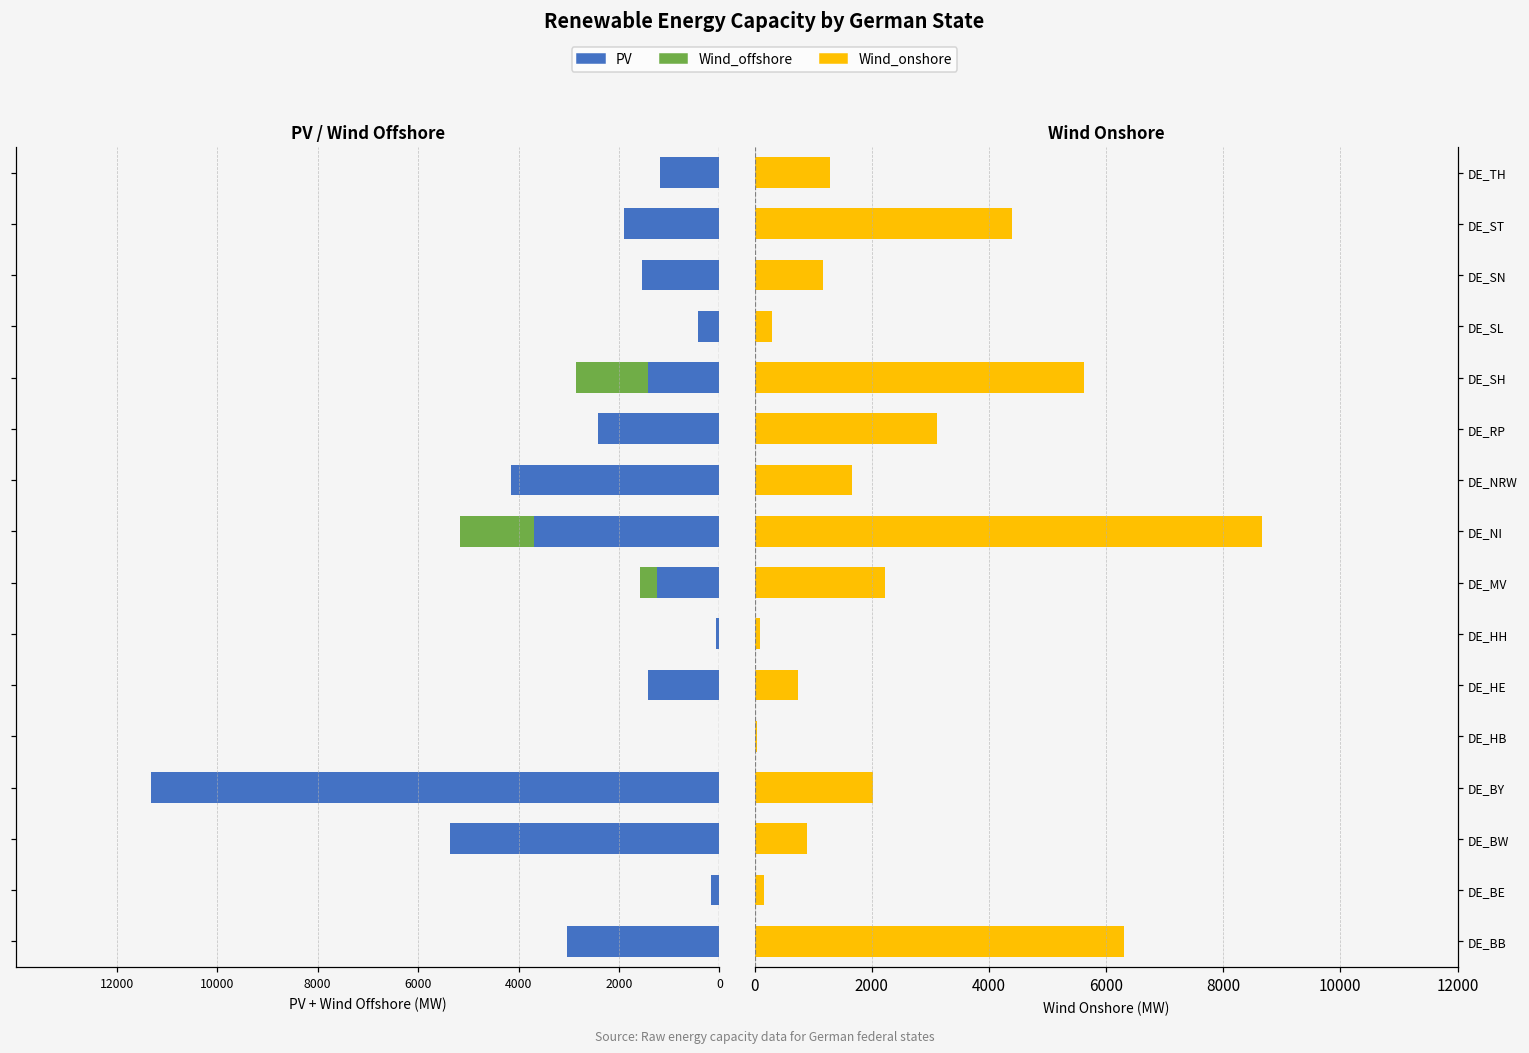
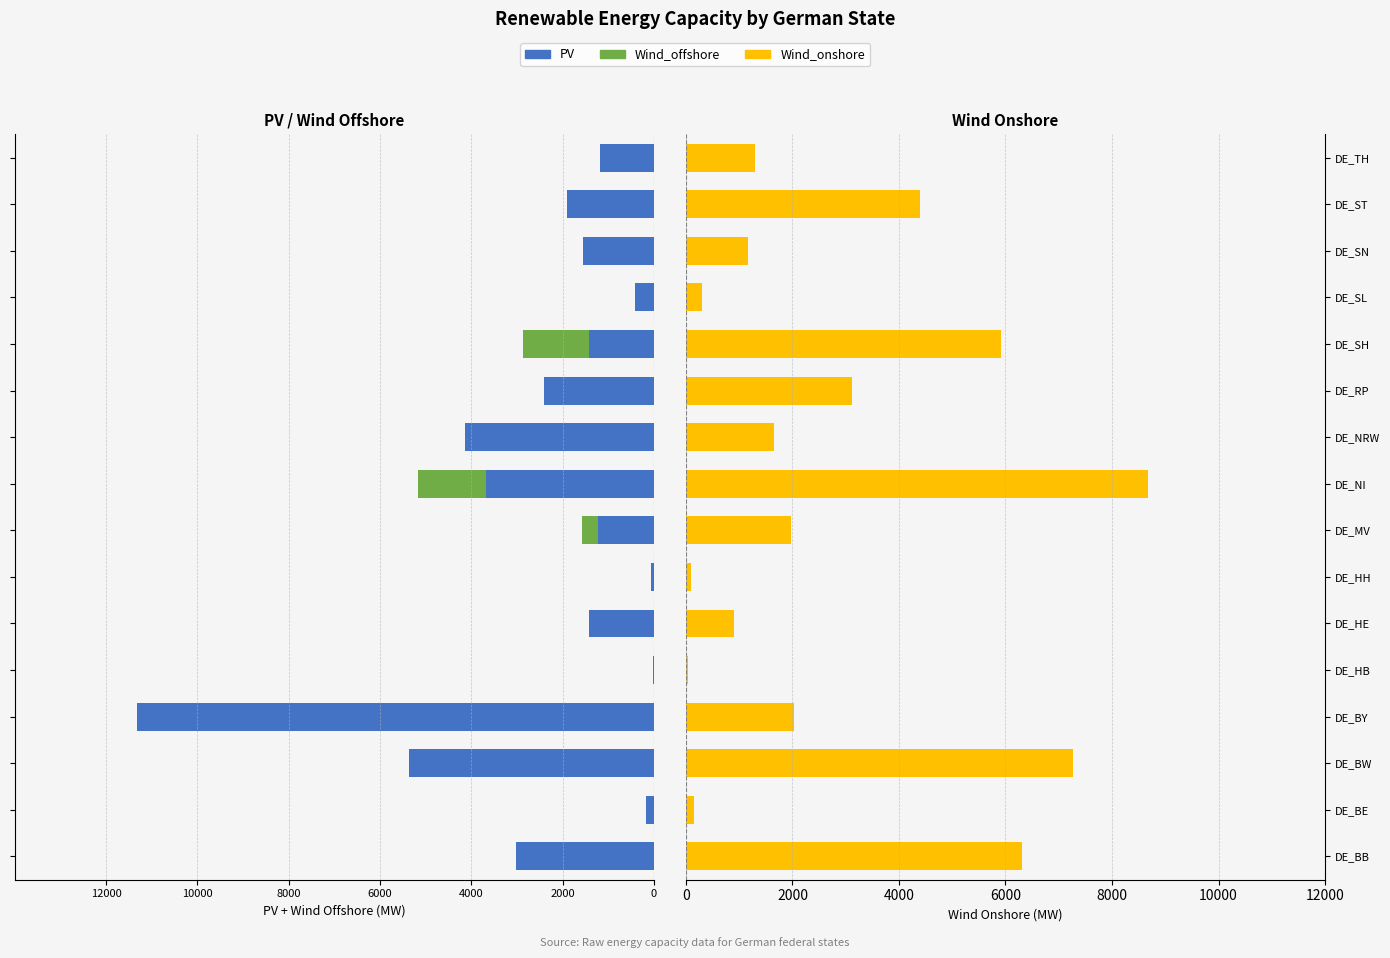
  {
    "Wind Onshore": {
      "DE_TH": 1300,
      "DE_ST": 4400,
      "DE_SN": 1200,
      "DE_SL": 300,
-     "DE_SH": 5600,
+     "DE_SH": 5900,
      "DE_RP": 3100,
      "DE_NRW": 1700,
      "DE_NI": 8700,
-     "DE_MV": 2200,
+     "DE_MV": 2000,
      "DE_HH": 100,
-     "DE_HE": 700,
+     "DE_HE": 900,
      "DE_BY": 2000,
-     "DE_BW": 900,
+     "DE_BW": 7300,
      "DE_BE": 200,
      "DE_BB": 6300
    }
  }
